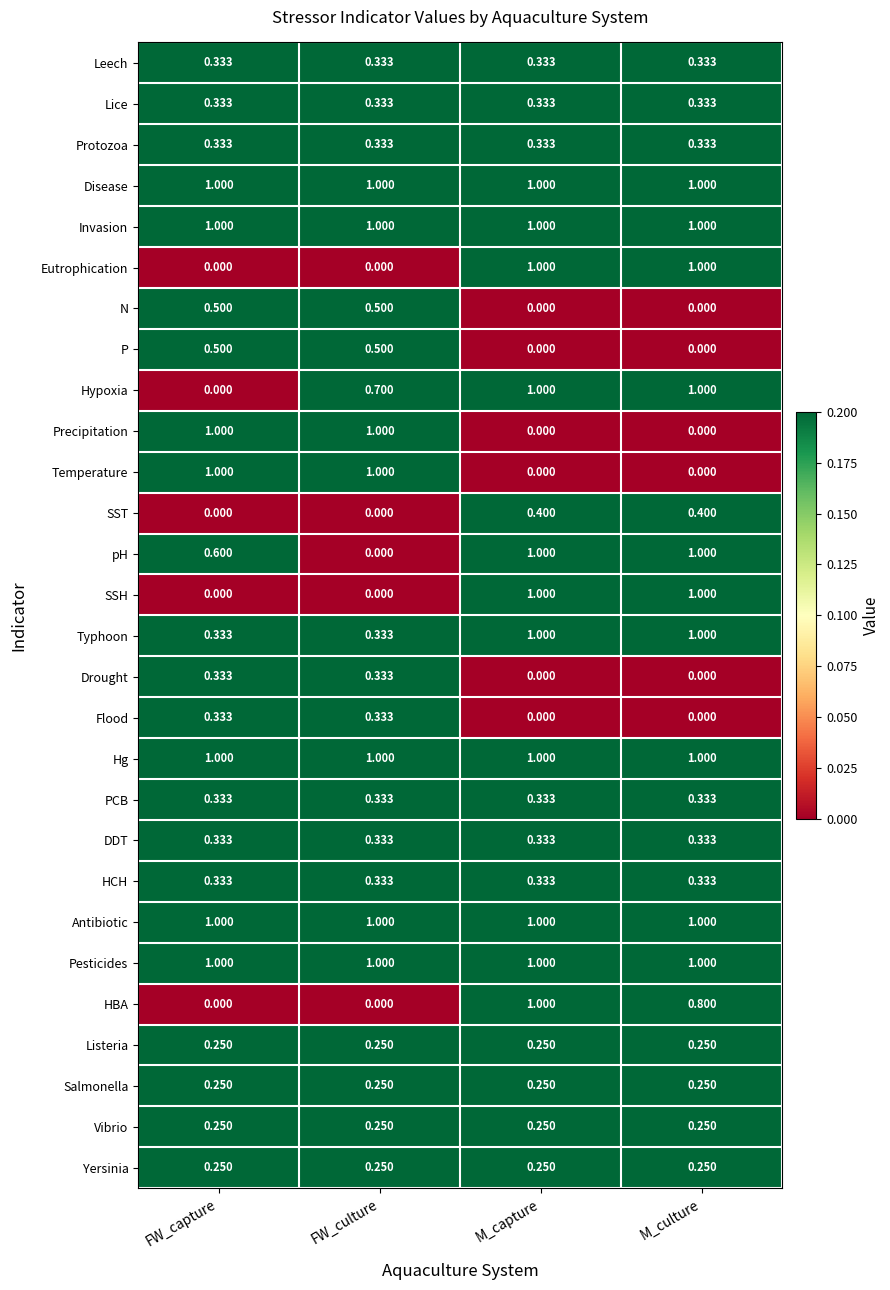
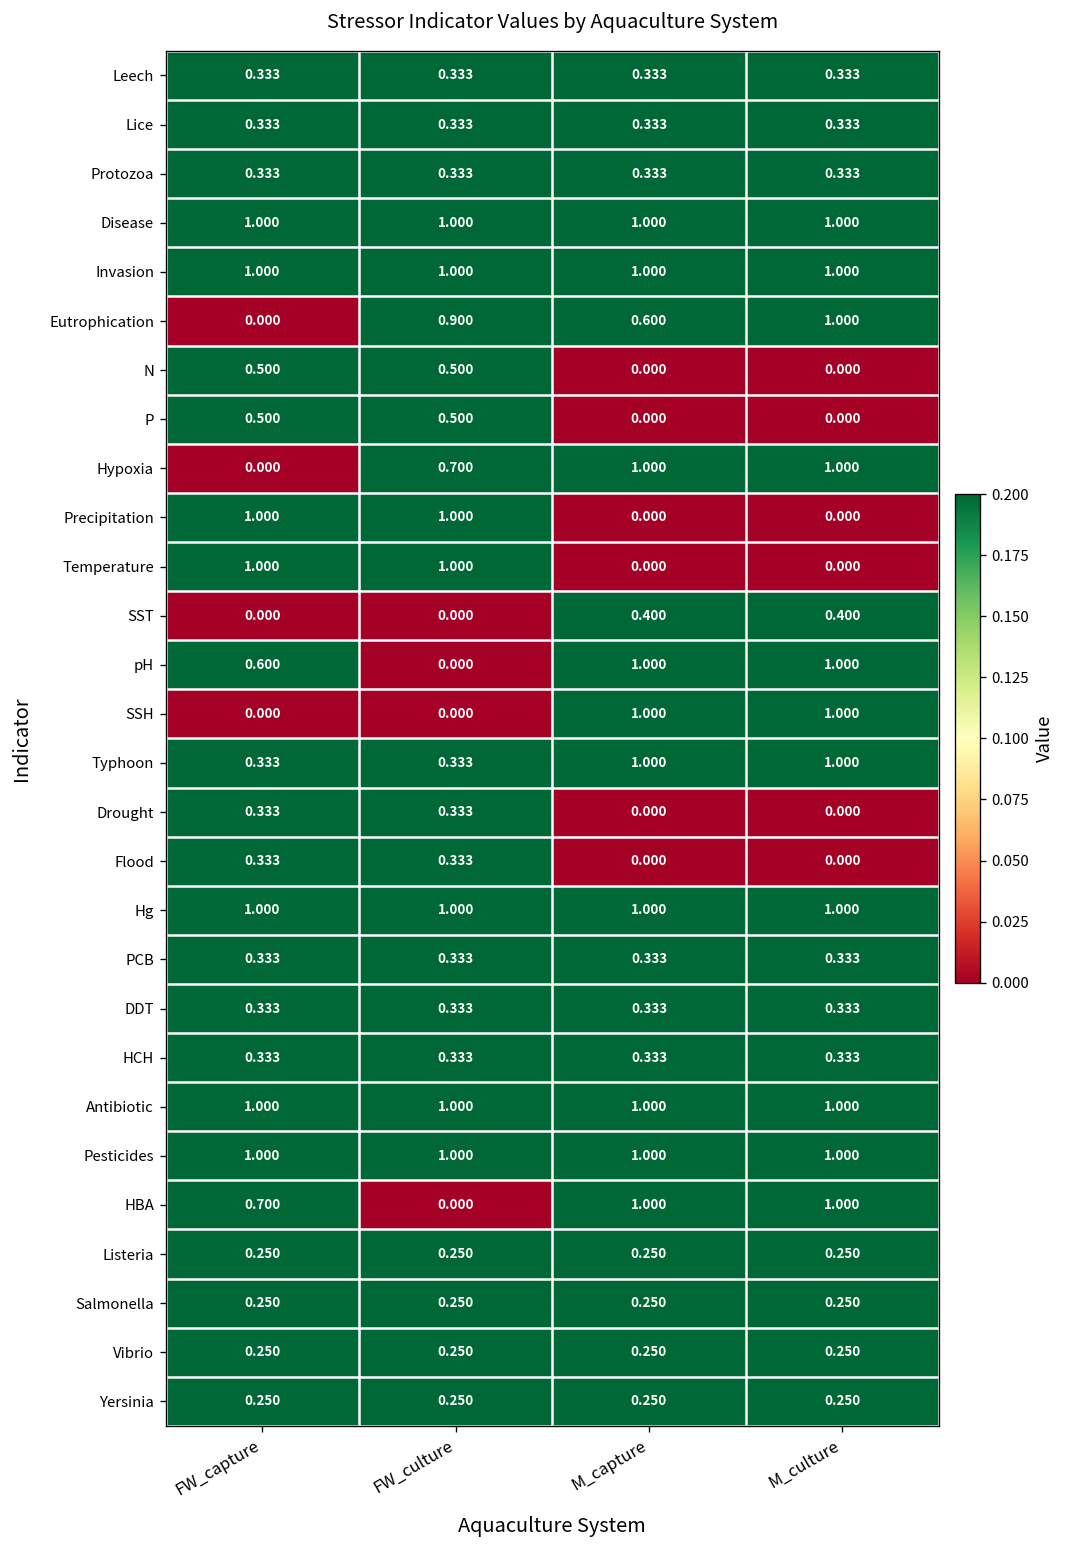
  {
    "Leech": {
      "FW_capture": 0.333,
      "FW_culture": 0.333,
      "M_capture": 0.333,
      "M_culture": 0.333
    },
    "Lice": {
      "FW_capture": 0.333,
      "FW_culture": 0.333,
      "M_capture": 0.333,
      "M_culture": 0.333
    },
    "Protozoa": {
      "FW_capture": 0.333,
      "FW_culture": 0.333,
      "M_capture": 0.333,
      "M_culture": 0.333
    },
    "Disease": {
      "FW_capture": 1.000,
      "FW_culture": 1.000,
      "M_capture": 1.000,
      "M_culture": 1.000
    },
    "Invasion": {
      "FW_capture": 1.000,
      "FW_culture": 1.000,
      "M_capture": 1.000,
      "M_culture": 1.000
    },
    "Eutrophication": {
      "FW_capture": 0.000,
-     "FW_culture": 0.000,
-     "M_capture": 1.000,
+     "FW_culture": 0.900,
+     "M_capture": 0.600,
      "M_culture": 1.000
    },
    "N": {
      "FW_capture": 0.500,
      "FW_culture": 0.500,
      "M_capture": 0.000,
      "M_culture": 0.000
    },
    "P": {
      "FW_capture": 0.500,
      "FW_culture": 0.500,
      "M_capture": 0.000,
      "M_culture": 0.000
    },
    "Hypoxia": {
      "FW_capture": 0.000,
      "FW_culture": 0.700,
      "M_capture": 1.000,
      "M_culture": 1.000
    },
    "Precipitation": {
      "FW_capture": 1.000,
      "FW_culture": 1.000,
      "M_capture": 0.000,
      "M_culture": 0.000
    },
    "Temperature": {
      "FW_capture": 1.000,
      "FW_culture": 1.000,
      "M_capture": 0.000,
      "M_culture": 0.000
    },
    "SST": {
      "FW_capture": 0.000,
      "FW_culture": 0.000,
      "M_capture": 0.400,
      "M_culture": 0.400
    },
    "pH": {
      "FW_capture": 0.600,
      "FW_culture": 0.000,
      "M_capture": 1.000,
      "M_culture": 1.000
    },
    "SSH": {
      "FW_capture": 0.000,
      "FW_culture": 0.000,
      "M_capture": 1.000,
      "M_culture": 1.000
    },
    "Typhoon": {
      "FW_capture": 0.333,
      "FW_culture": 0.333,
      "M_capture": 1.000,
      "M_culture": 1.000
    },
    "Drought": {
      "FW_capture": 0.333,
      "FW_culture": 0.333,
      "M_capture": 0.000,
      "M_culture": 0.000
    },
    "Flood": {
      "FW_capture": 0.333,
      "FW_culture": 0.333,
      "M_capture": 0.000,
      "M_culture": 0.000
    },
    "Hg": {
      "FW_capture": 1.000,
      "FW_culture": 1.000,
      "M_capture": 1.000,
      "M_culture": 1.000
    },
    "PCB": {
      "FW_capture": 0.333,
      "FW_culture": 0.333,
      "M_capture": 0.333,
      "M_culture": 0.333
    },
    "DDT": {
      "FW_capture": 0.333,
      "FW_culture": 0.333,
      "M_capture": 0.333,
      "M_culture": 0.333
    },
    "HCH": {
      "FW_capture": 0.333,
      "FW_culture": 0.333,
      "M_capture": 0.333,
      "M_culture": 0.333
    },
    "Antibiotic": {
      "FW_capture": 1.000,
      "FW_culture": 1.000,
      "M_capture": 1.000,
      "M_culture": 1.000
    },
    "Pesticides": {
      "FW_capture": 1.000,
      "FW_culture": 1.000,
      "M_capture": 1.000,
      "M_culture": 1.000
    },
    "HBA": {
-     "FW_capture": 0.000,
+     "FW_capture": 0.700,
      "FW_culture": 0.000,
      "M_capture": 1.000,
-     "M_culture": 0.800
+     "M_culture": 1.000
    },
    "Listeria": {
      "FW_capture": 0.250,
      "FW_culture": 0.250,
      "M_capture": 0.250,
      "M_culture": 0.250
    },
    "Salmonella": {
      "FW_capture": 0.250,
      "FW_culture": 0.250,
      "M_capture": 0.250,
      "M_culture": 0.250
    },
    "Vibrio": {
      "FW_capture": 0.250,
      "FW_culture": 0.250,
      "M_capture": 0.250,
      "M_culture": 0.250
    },
    "Yersinia": {
      "FW_capture": 0.250,
      "FW_culture": 0.250,
      "M_capture": 0.250,
      "M_culture": 0.250
    }
  }
